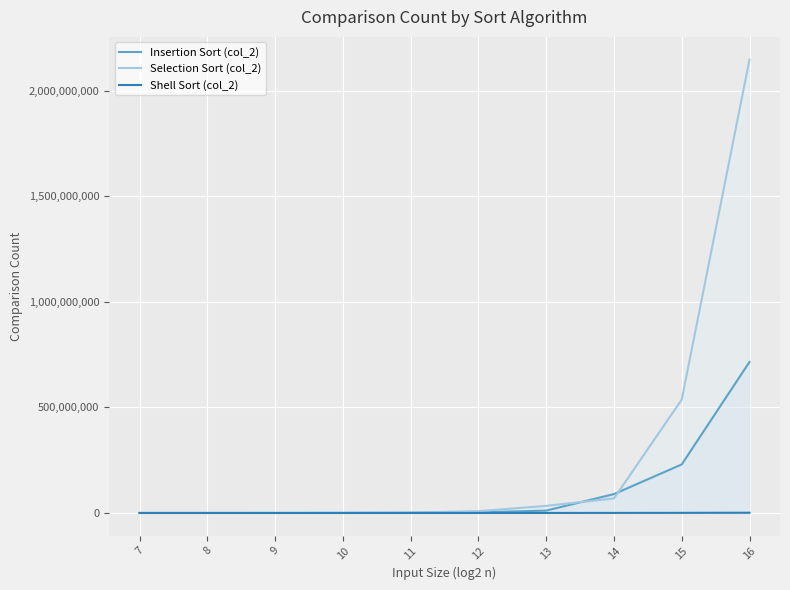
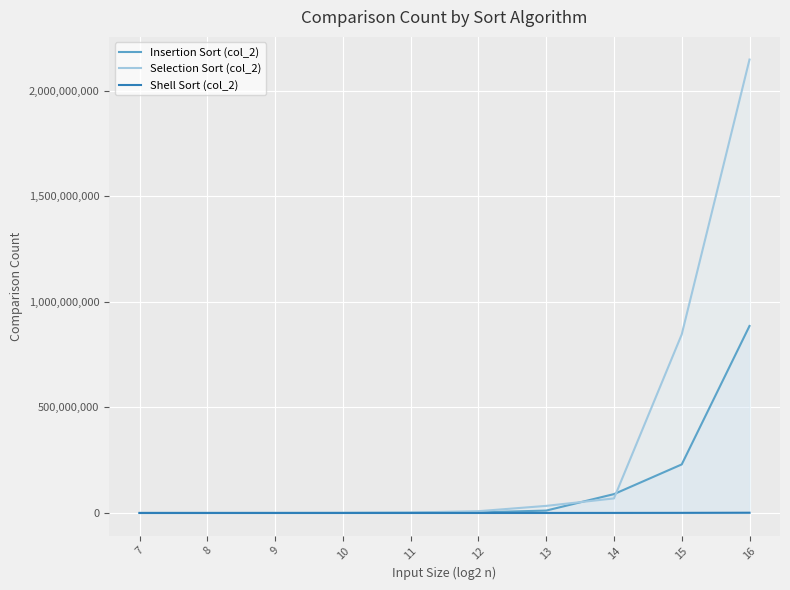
  {
    "Insertion Sort (col_2)": {
      "14": "90,000,000",
      "15": "230,000,000",
-     "16": "720,000,000"
+     "16": "890,000,000"
    },
    "Selection Sort (col_2)": {
      "13": "30,000,000",
      "14": "70,000,000",
-     "15": "540,000,000",
+     "15": "850,000,000",
      "16": "2,150,000,000"
    },
    "Shell Sort (col_2)": {
      "14": "0",
      "15": "0",
      "16": "0"
    }
  }
